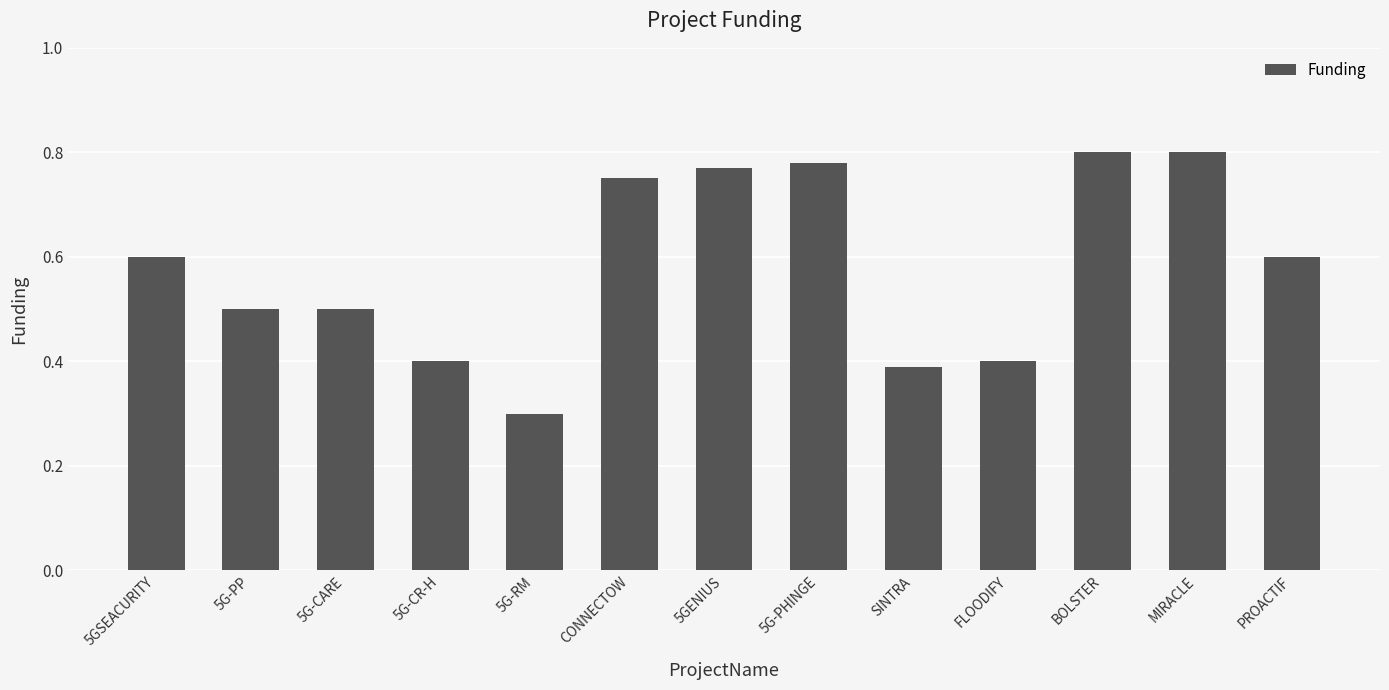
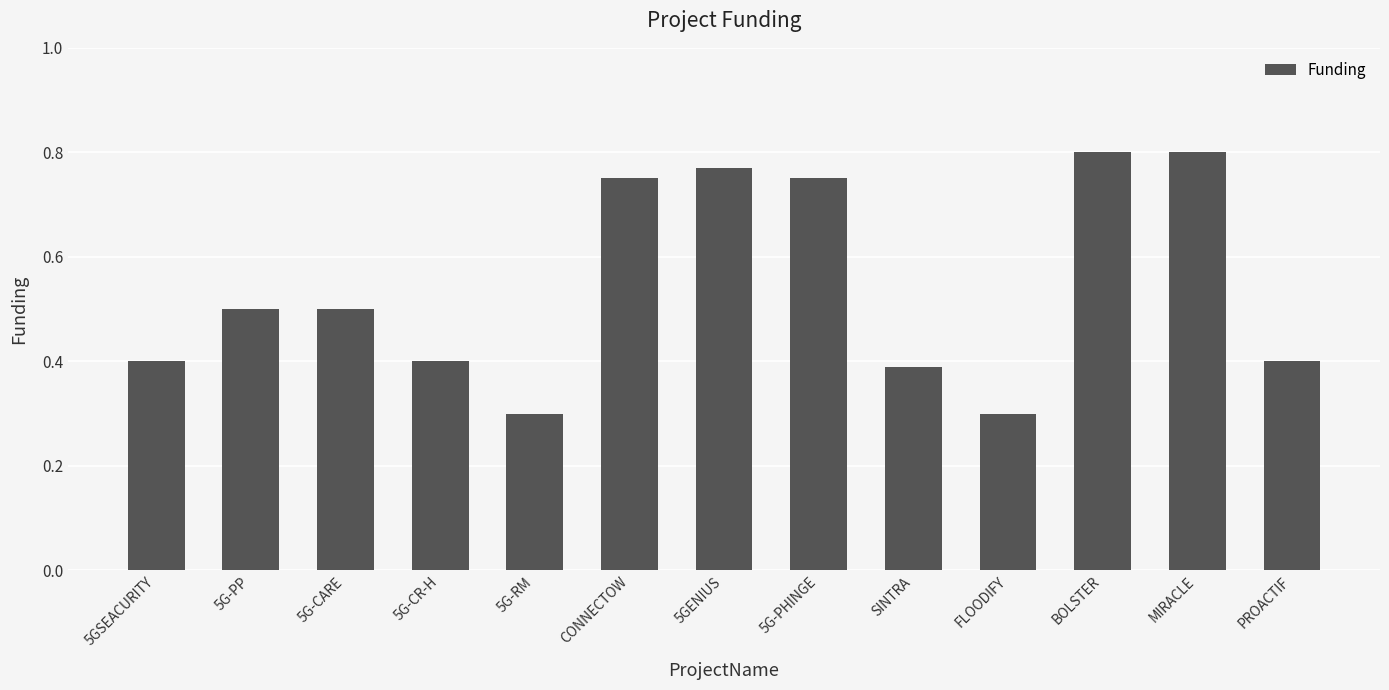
  {
-   "5GSEACURITY": 0.6,
+   "5GSEACURITY": 0.4,
    "5G-PP": 0.50,
    "5G-CARE": 0.50,
    "5G-CR-H": 0.40,
    "5G-RM": 0.30,
    "CONNECTOW": 0.75,
    "5GENIUS": 0.77,
-   "5G-PHINGE": 0.78,
+   "5G-PHINGE": 0.75,
    "SINTRA": 0.39,
-   "FLOODIFY": 0.4,
+   "FLOODIFY": 0.3,
    "BOLSTER": 0.80,
    "MIRACLE": 0.80,
-   "PROACTIF": 0.6
+   "PROACTIF": 0.4
  }
